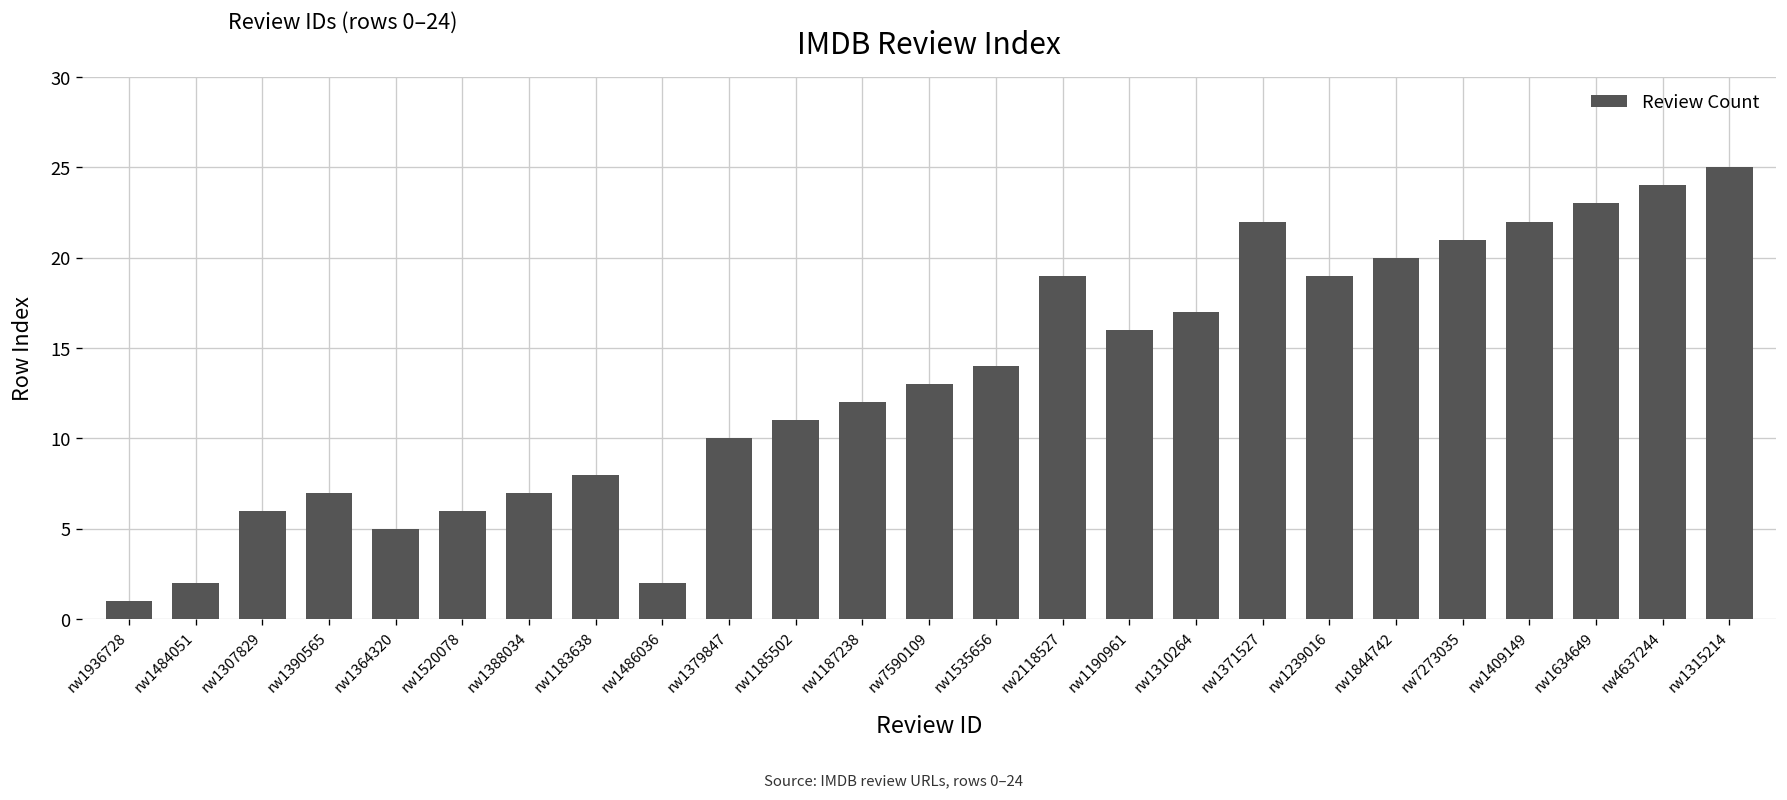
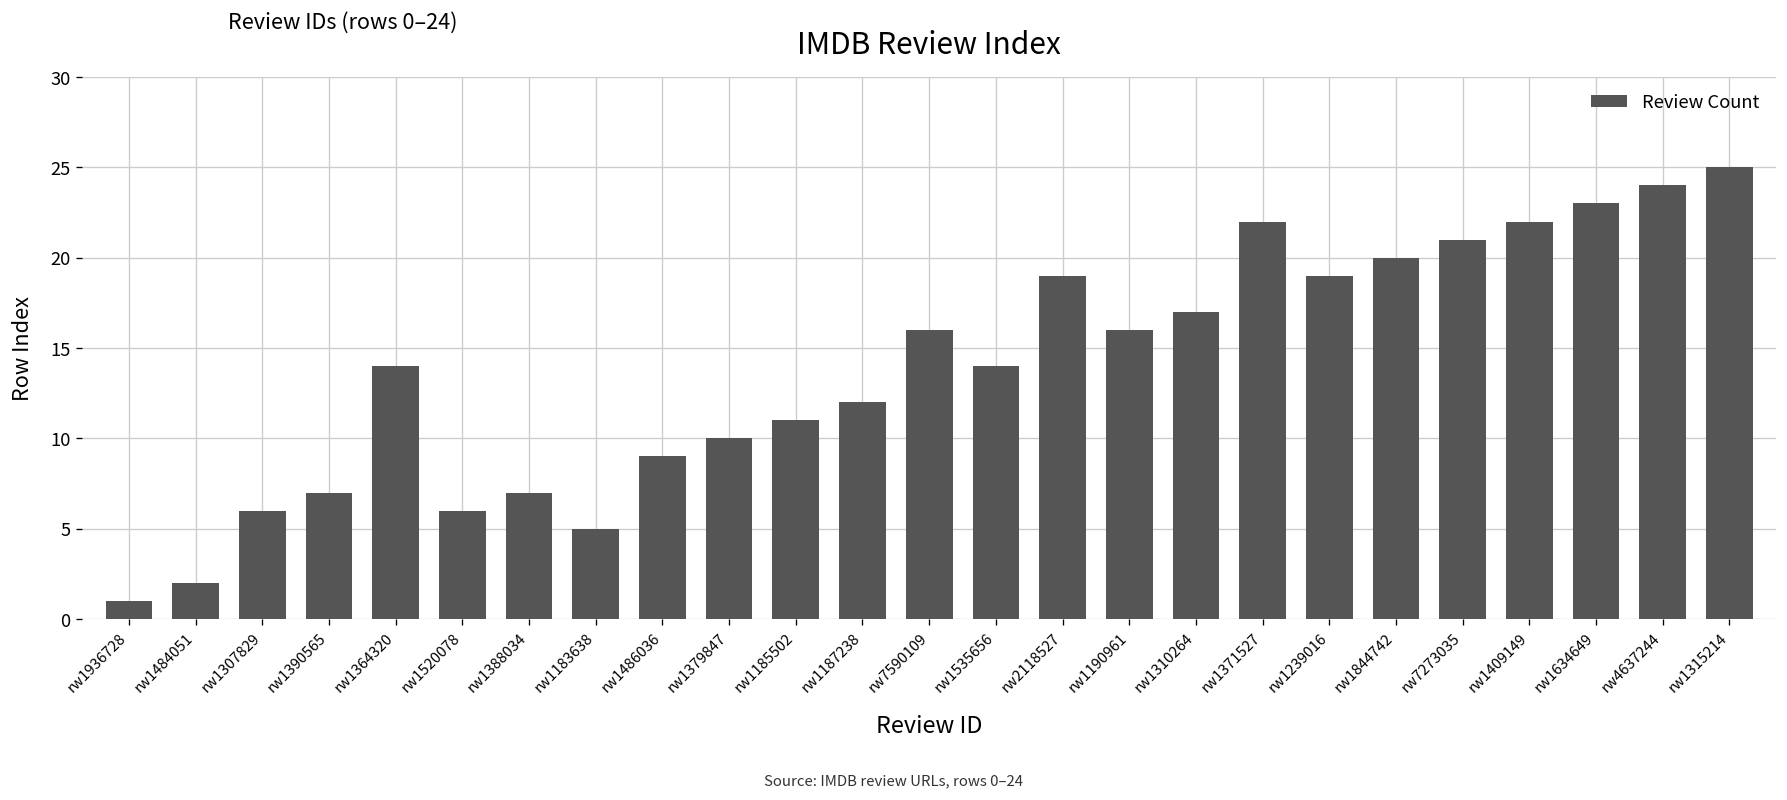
  {
    "rw1936728": 1,
    "rw1484051": 2,
    "rw1307829": 6,
    "rw1390565": 7,
-   "rw1364320": 5,
+   "rw1364320": 14,
    "rw1520078": 6,
    "rw1388034": 7,
-   "rw1183638": 8,
-   "rw1486036": 2,
+   "rw1183638": 5,
+   "rw1486036": 9,
    "rw1379847": 10,
    "rw1185502": 11,
    "rw1187238": 12,
-   "rw7590109": 13,
+   "rw7590109": 16,
    "rw1535656": 14,
    "rw2118527": 19,
    "rw1190961": 16,
    "rw1310264": 17,
    "rw1371527": 22,
    "rw1239016": 19,
    "rw1844742": 20,
    "rw7273035": 21,
    "rw1409149": 22,
    "rw1634649": 23,
    "rw4637244": 24,
    "rw1315214": 25
  }
